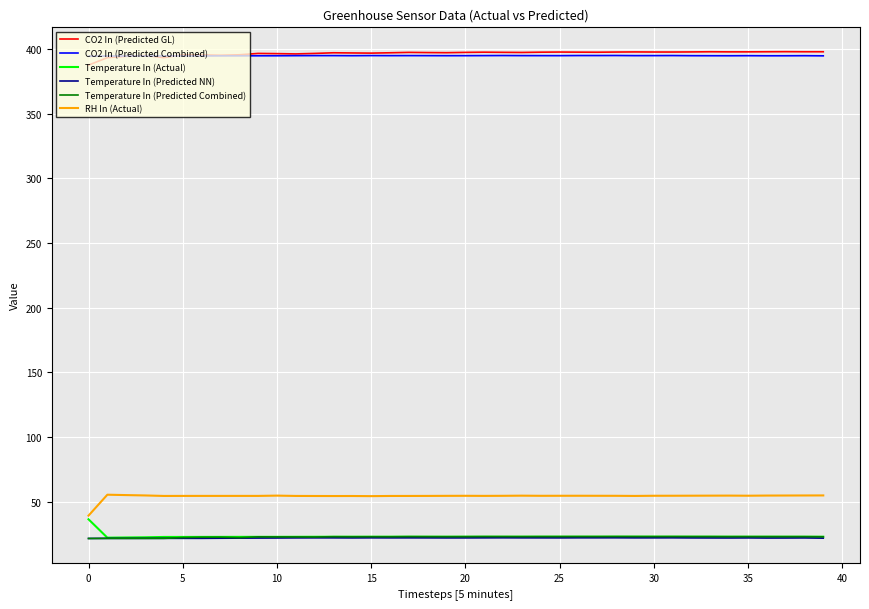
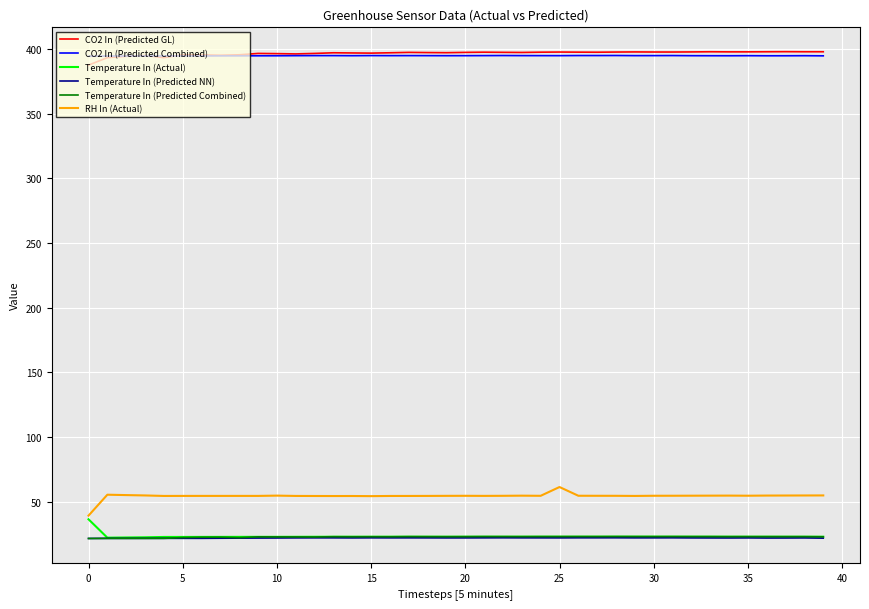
  {
    "CO2 In (Predicted GL)": {
      "20": 397,
      "25": 398,
      "30": 398,
      "35": 398
    },
    "CO2 In (Predicted Combined)": {
      "20": 395,
      "25": 395,
      "30": 395,
      "35": 395
    },
    "Temperature In (Actual)": {
      "0": 36
    },
    "RH In (Actual)": {
      "0": 39,
      "5": 55,
      "10": 55,
      "15": 54,
      "20": 55,
-     "25": 55,
+     "25": 61,
      "30": 55,
      "35": 55
    }
  }
